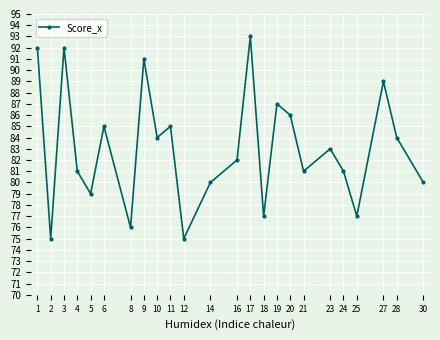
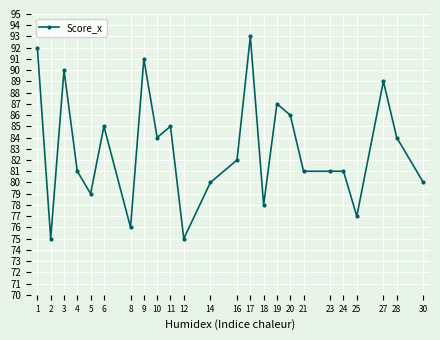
  {
    "1": 92,
    "2": 75,
-   "3": 92,
+   "3": 90,
    "4": 81,
    "5": 79,
    "6": 85,
    "8": 76,
    "9": 91,
    "10": 84,
    "11": 85,
    "12": 75,
    "14": 80,
    "16": 82,
    "17": 93,
-   "18": 77,
+   "18": 78,
    "19": 87,
    "20": 86,
    "21": 81,
-   "23": 83,
+   "23": 81,
    "24": 81,
    "25": 77,
    "27": 89,
    "28": 84,
    "30": 80
  }
